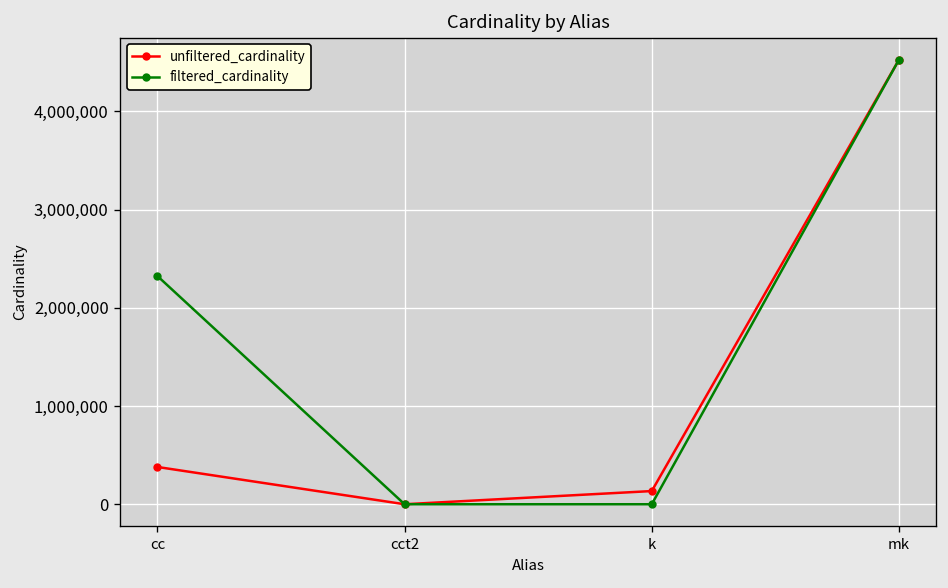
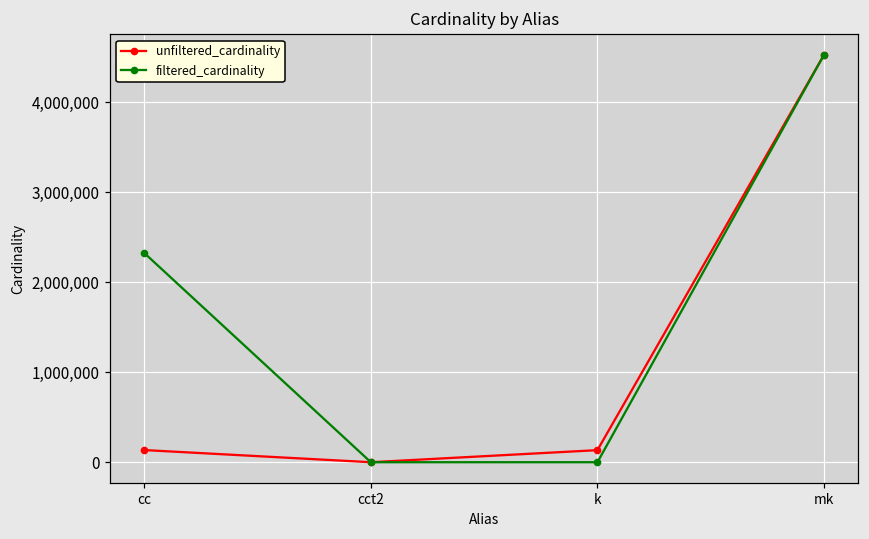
  {
    "unfiltered_cardinality": {
-     "cc": "400,000",
+     "cc": "100,000",
      "k": "100,000"
    },
    "filtered_cardinality": {
      "cc": "2,300,000",
      "k": "0"
    }
  }
